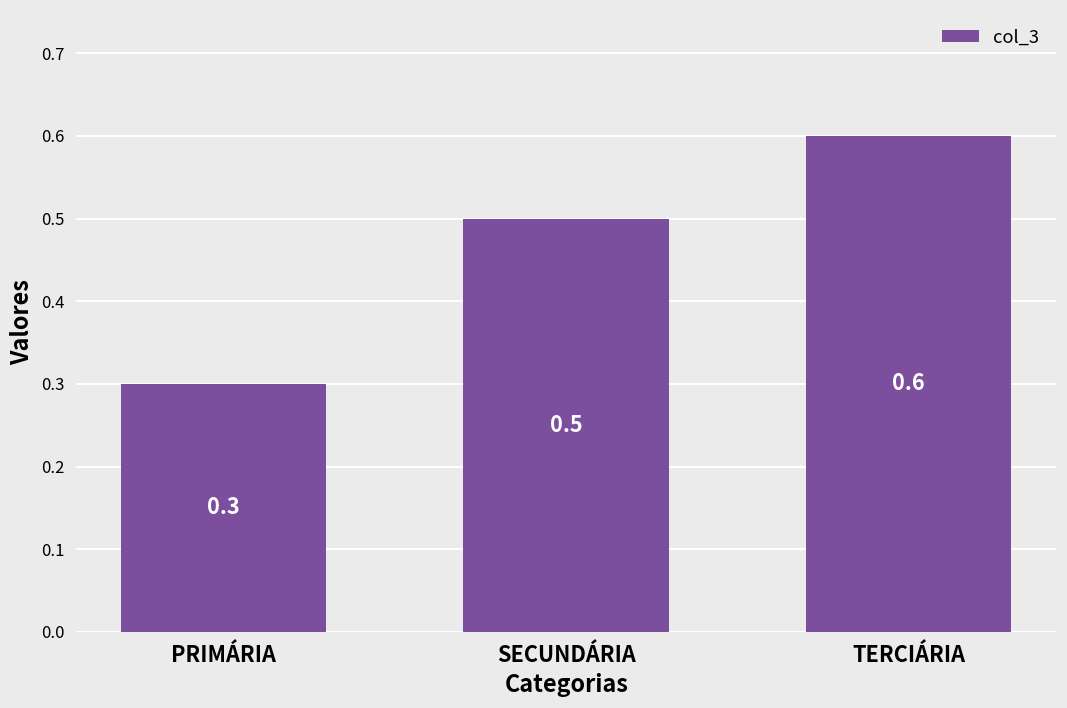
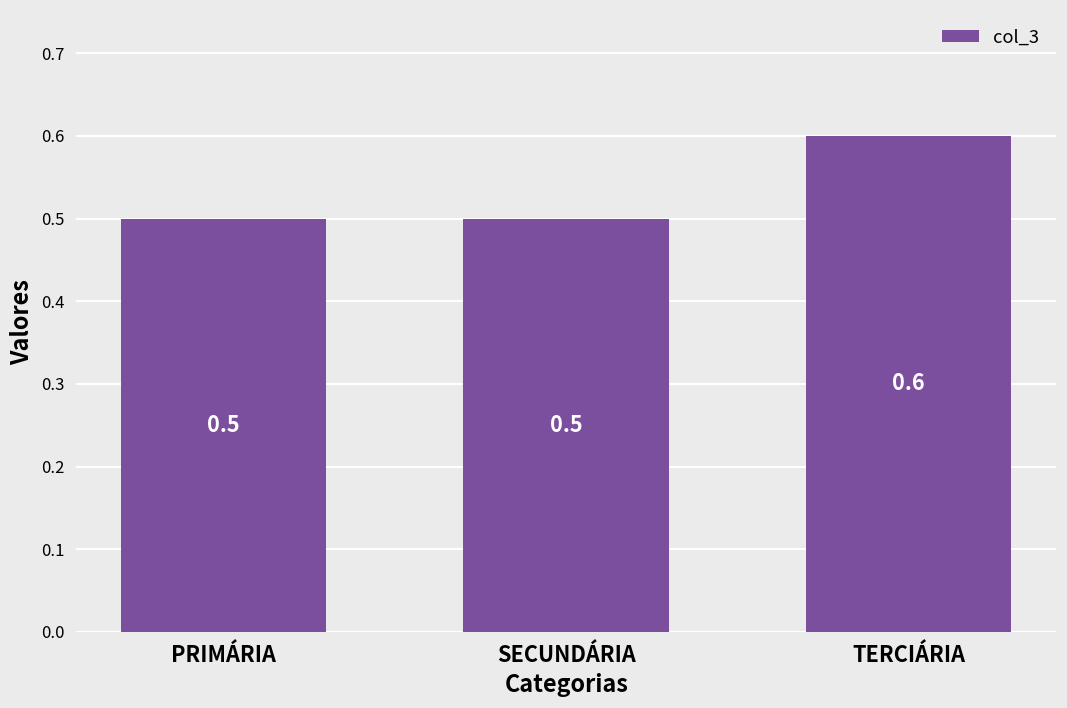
  {
-   "PRIMÁRIA": 0.3,
+   "PRIMÁRIA": 0.5,
    "SECUNDÁRIA": 0.5,
    "TERCIÁRIA": 0.6
  }
